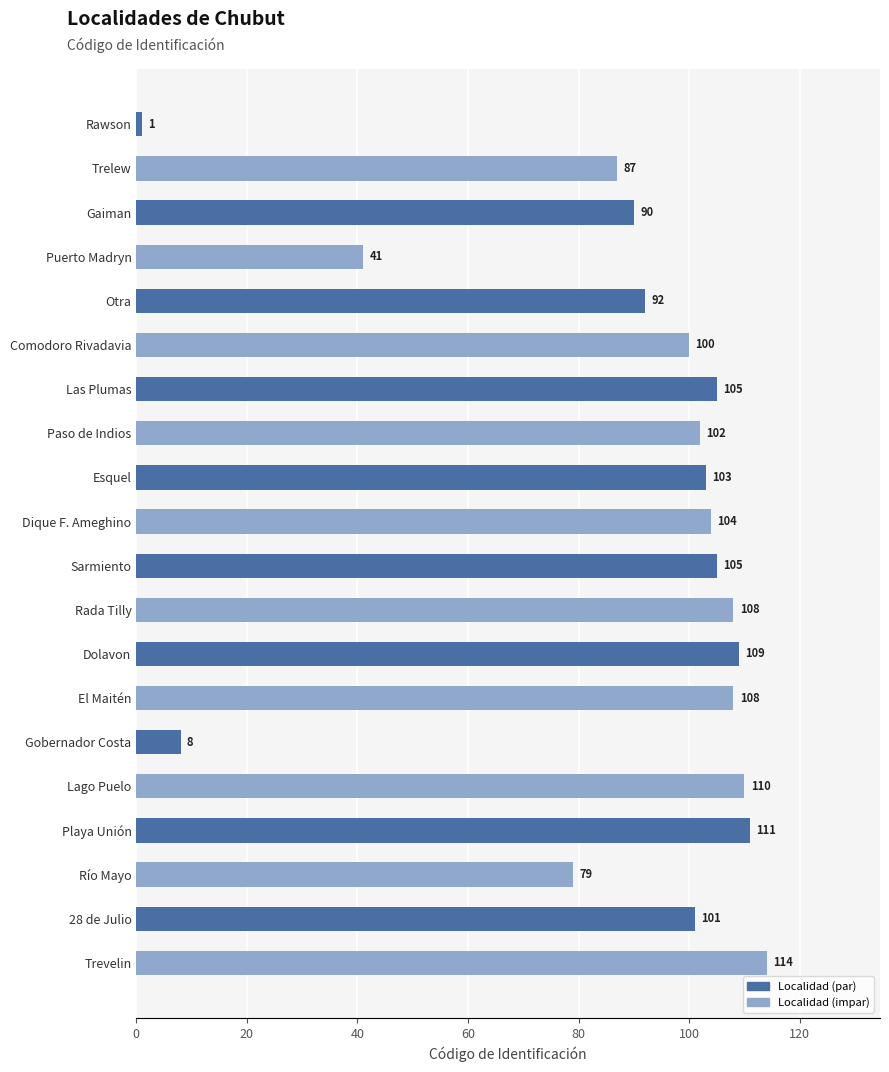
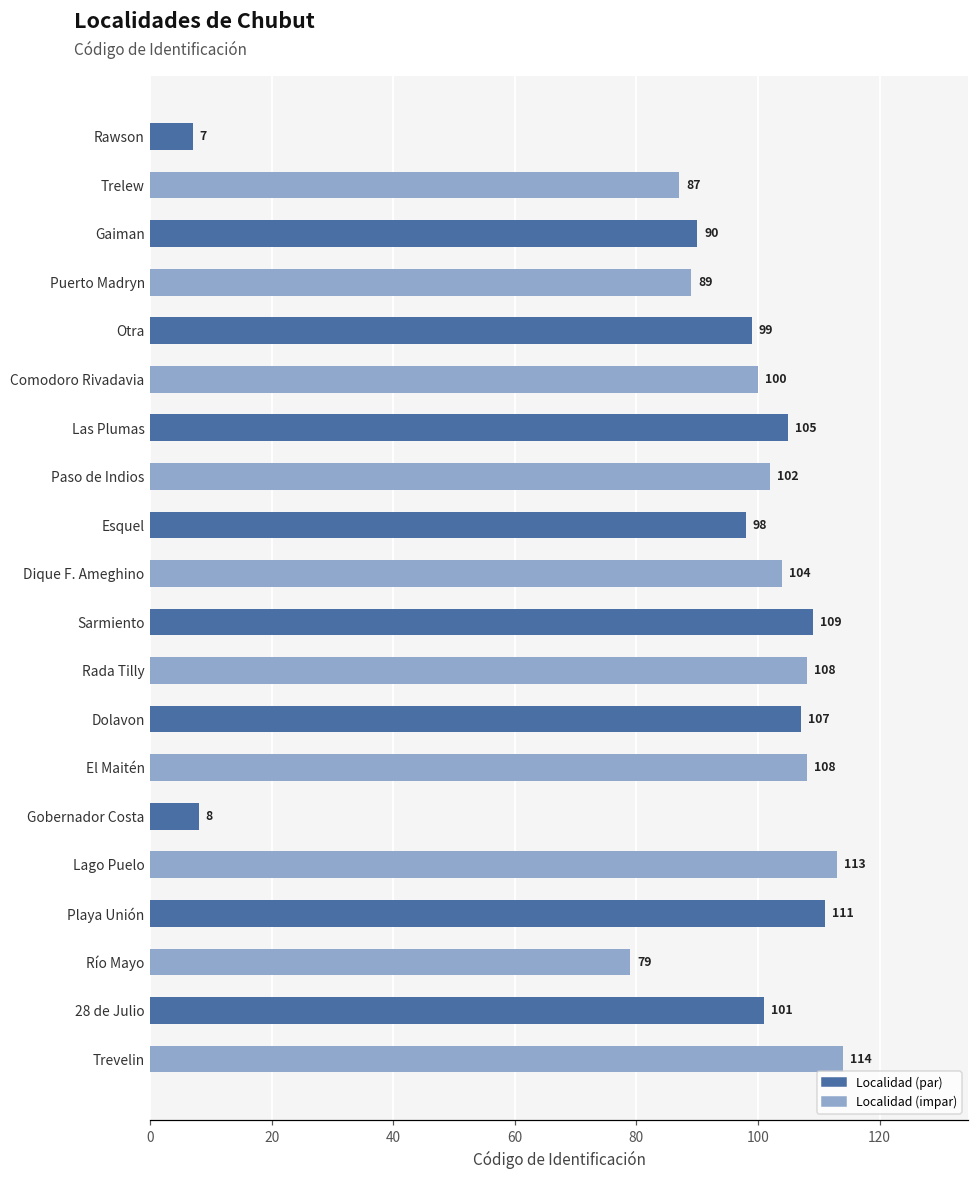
  {
-   "Rawson": 1,
+   "Rawson": 7,
    "Trelew": 87,
    "Gaiman": 90,
-   "Puerto Madryn": 41,
-   "Otra": 92,
+   "Puerto Madryn": 89,
+   "Otra": 99,
    "Comodoro Rivadavia": 100,
    "Las Plumas": 105,
    "Paso de Indios": 102,
-   "Esquel": 103,
+   "Esquel": 98,
    "Dique F. Ameghino": 104,
-   "Sarmiento": 105,
+   "Sarmiento": 109,
    "Rada Tilly": 108,
-   "Dolavon": 109,
+   "Dolavon": 107,
    "El Maitén": 108,
    "Gobernador Costa": 8,
-   "Lago Puelo": 110,
+   "Lago Puelo": 113,
    "Playa Unión": 111,
    "Río Mayo": 79,
    "28 de Julio": 101,
    "Trevelin": 114
  }
